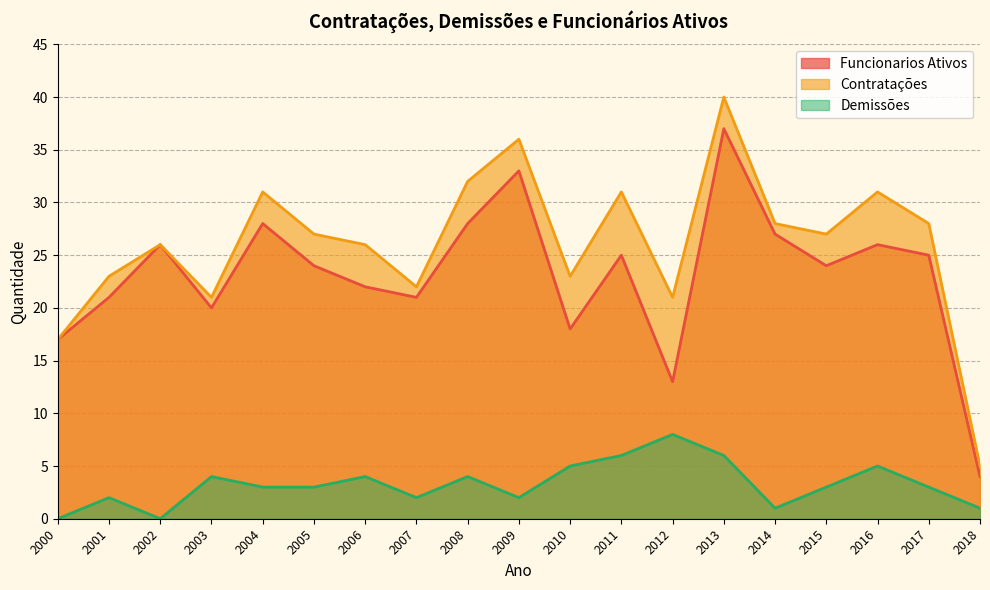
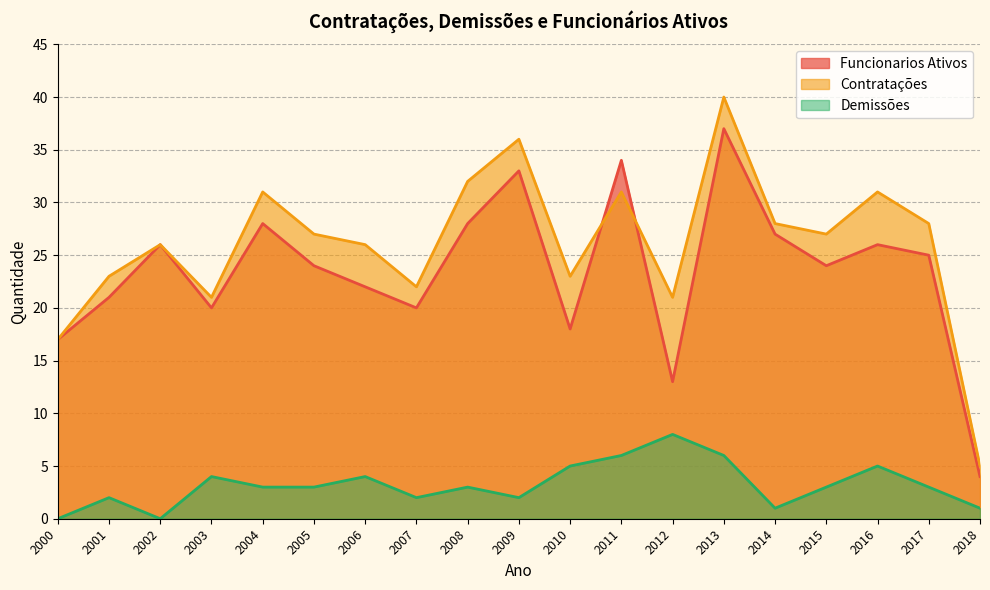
  {
    "Funcionarios Ativos": {
      "2001": 21,
      "2003": 20,
      "2004": 28,
      "2005": 24,
      "2006": 22,
-     "2007": 21,
+     "2007": 20,
      "2008": 28,
      "2009": 33,
      "2010": 18,
-     "2011": 25,
+     "2011": 34,
      "2012": 13,
      "2013": 37,
      "2014": 27,
      "2015": 24,
      "2016": 26,
      "2017": 25,
      "2018": 4
    },
    "Contratações": {
      "2001": 23,
      "2003": 21,
      "2004": 31,
      "2005": 27,
      "2006": 26,
      "2007": 22,
      "2008": 32,
      "2009": 36,
      "2010": 23,
      "2011": 31,
      "2012": 21,
      "2013": 40,
      "2014": 28,
      "2015": 27,
      "2016": 31,
      "2017": 28,
      "2018": 5
    },
    "Demissões": {
      "2000": 0,
      "2001": 2,
      "2002": 0,
      "2003": 4,
      "2004": 3,
      "2005": 3,
      "2006": 4,
      "2007": 2,
-     "2008": 4,
+     "2008": 3,
      "2009": 2,
      "2010": 5,
      "2011": 6,
      "2012": 8,
      "2013": 6,
      "2014": 1,
      "2015": 3,
      "2016": 5,
      "2017": 3,
      "2018": 1
    }
  }
